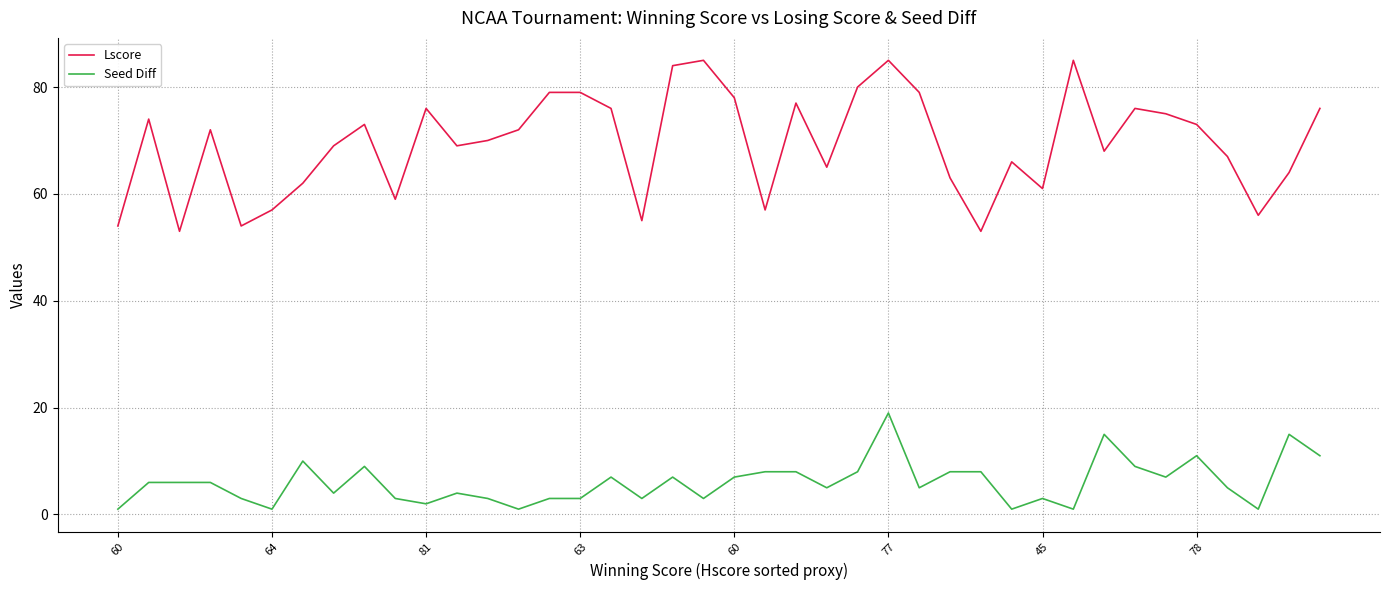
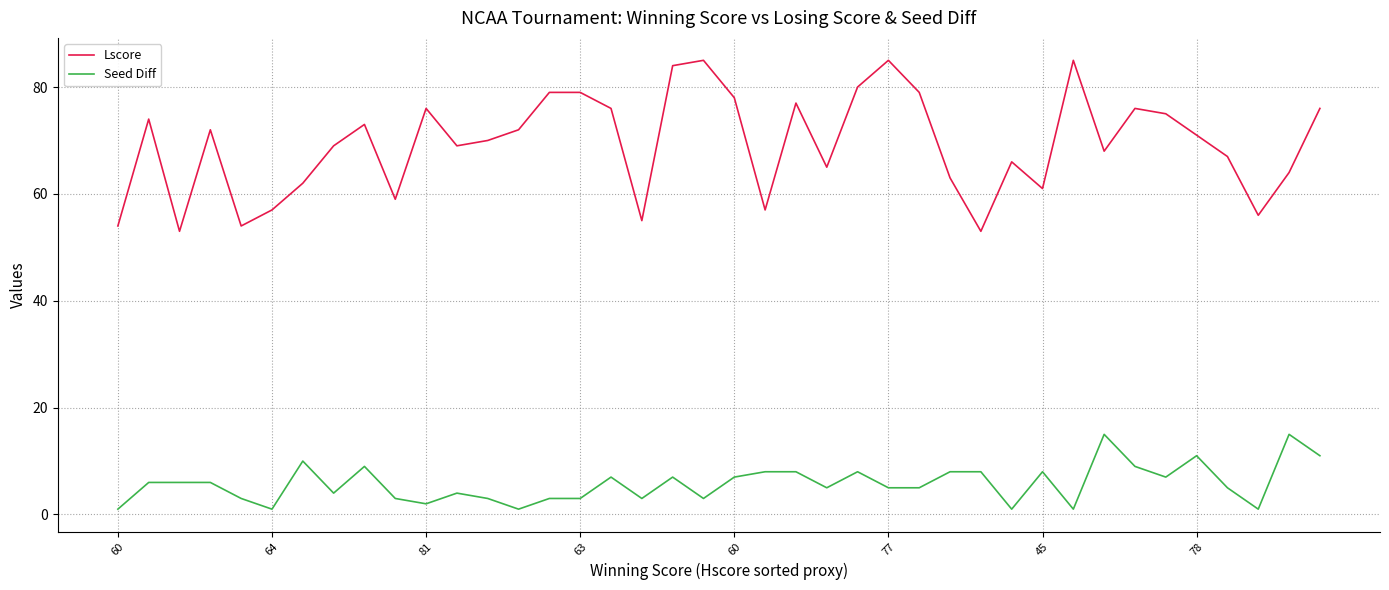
  {
    "Lscore": {
      "64": 57,
      "81": 76,
      "63": 79,
      "77": 85,
      "45": 61,
-     "78": 73
+     "78": 71
    },
    "Seed Diff": {
      "64": 1,
      "81": 2,
      "63": 3,
-     "77": 19,
-     "45": 3,
+     "77": 5,
+     "45": 8,
      "78": 11
    }
  }
